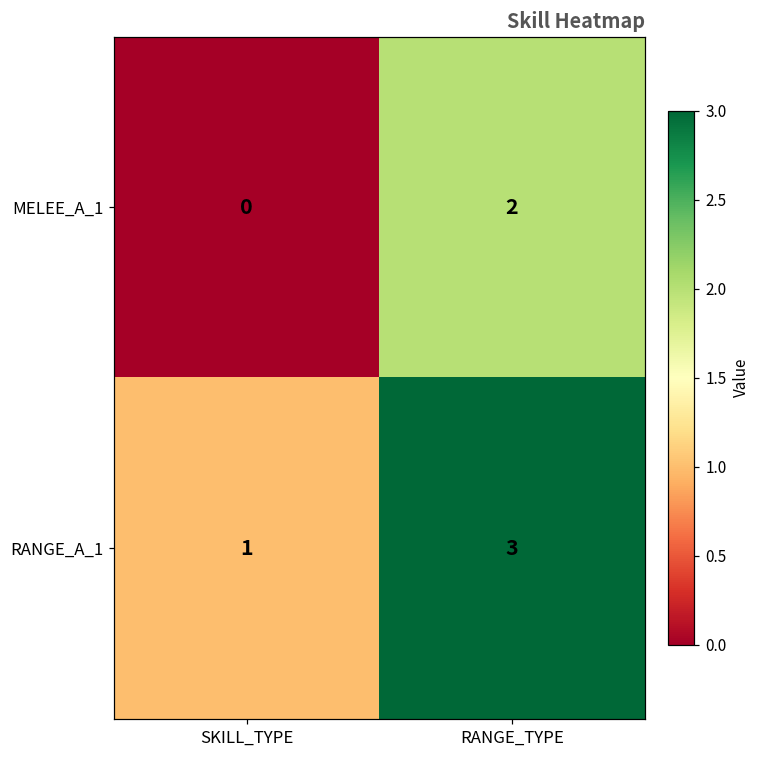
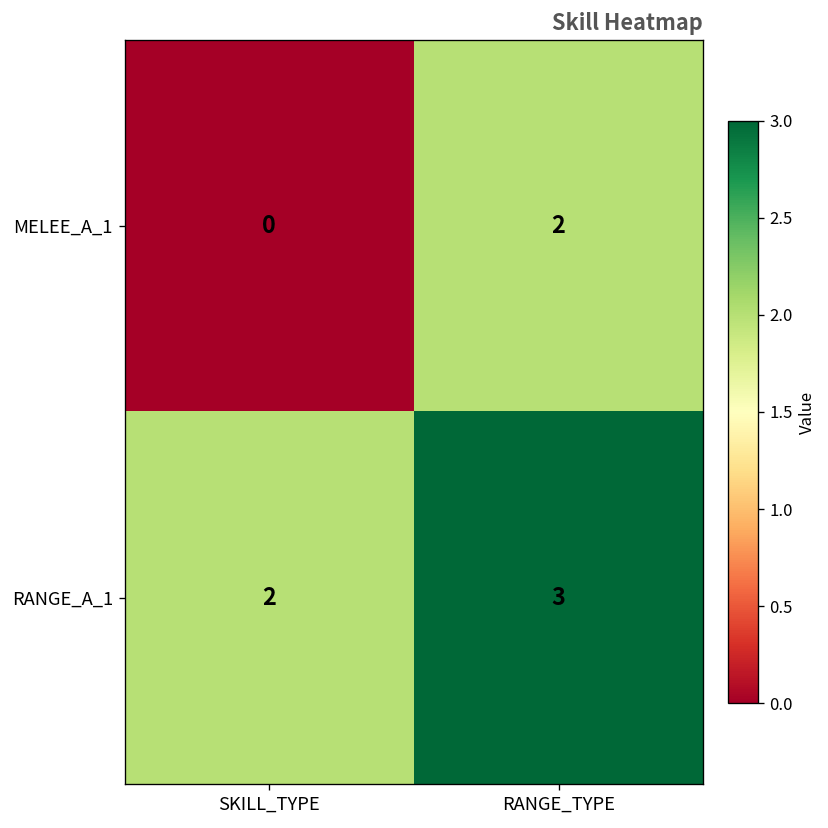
  {
    "MELEE_A_1": {
      "SKILL_TYPE": 0,
      "RANGE_TYPE": 2
    },
    "RANGE_A_1": {
-     "SKILL_TYPE": 1,
+     "SKILL_TYPE": 2,
      "RANGE_TYPE": 3
    }
  }
